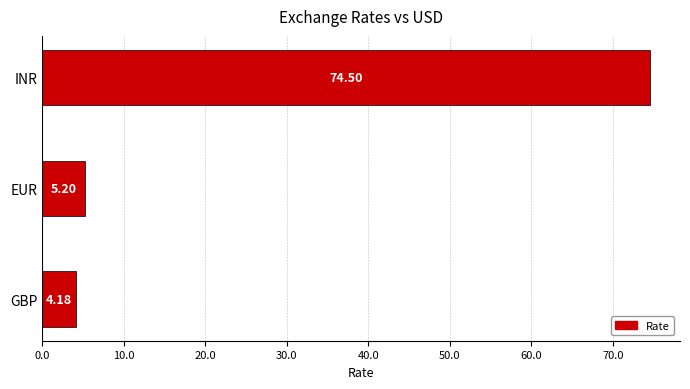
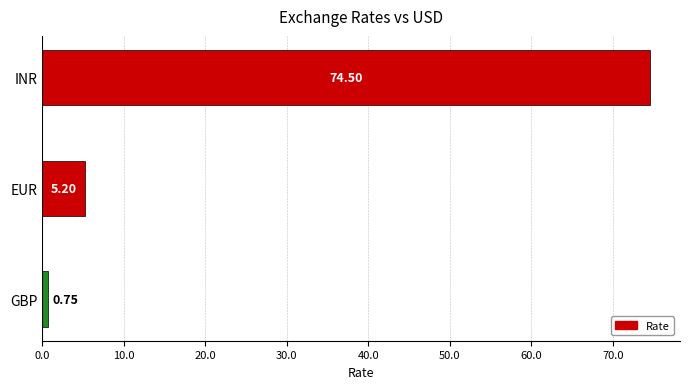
  {
    "INR": 74.50,
    "EUR": 5.20,
-   "GBP": 4.18
+   "GBP": 0.75
  }
